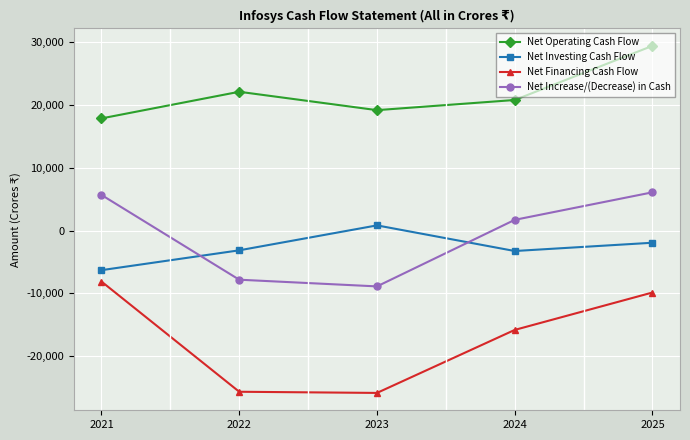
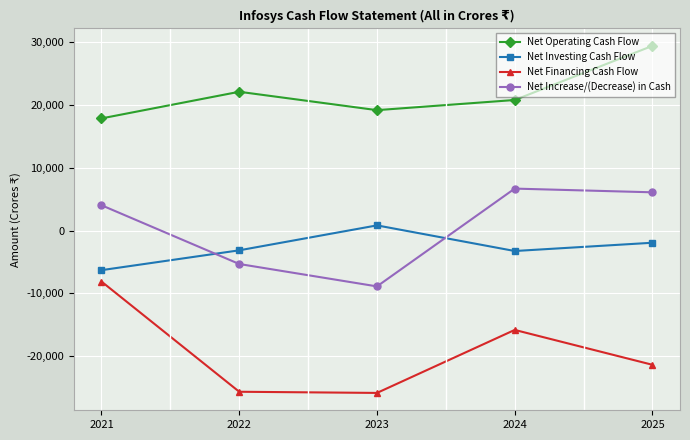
  {
    "Net Operating Cash Flow": {
      "2021": "18,000",
      "2022": "22,000",
      "2023": "19,000",
      "2024": "21,000"
    },
    "Net Investing Cash Flow": {
      "2021": "-6,000",
      "2022": "-3,000",
      "2023": "1,000",
      "2024": "-3,000",
      "2025": "-2,000"
    },
    "Net Financing Cash Flow": {
      "2021": "-8,000",
      "2022": "-26,000",
      "2023": "-26,000",
      "2024": "-16,000",
-     "2025": "-10,000"
+     "2025": "-21,000"
    },
    "Net Increase/(Decrease) in Cash": {
-     "2021": "6,000",
-     "2022": "-8,000",
+     "2021": "4,000",
+     "2022": "-5,000",
      "2023": "-9,000",
-     "2024": "2,000",
+     "2024": "7,000",
      "2025": "6,000"
    }
  }
